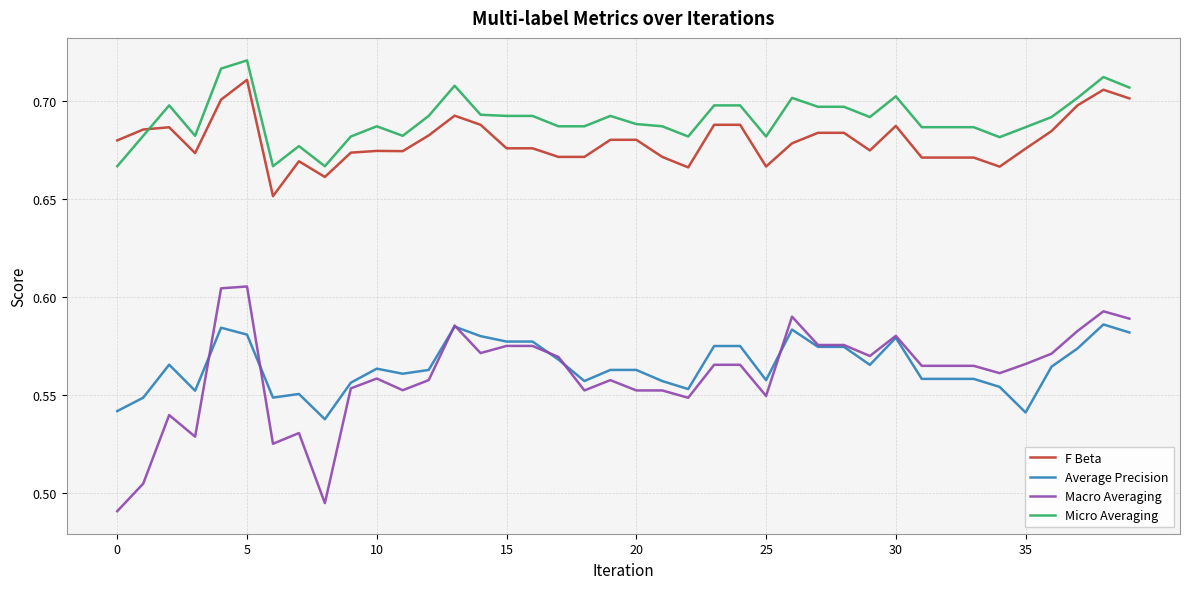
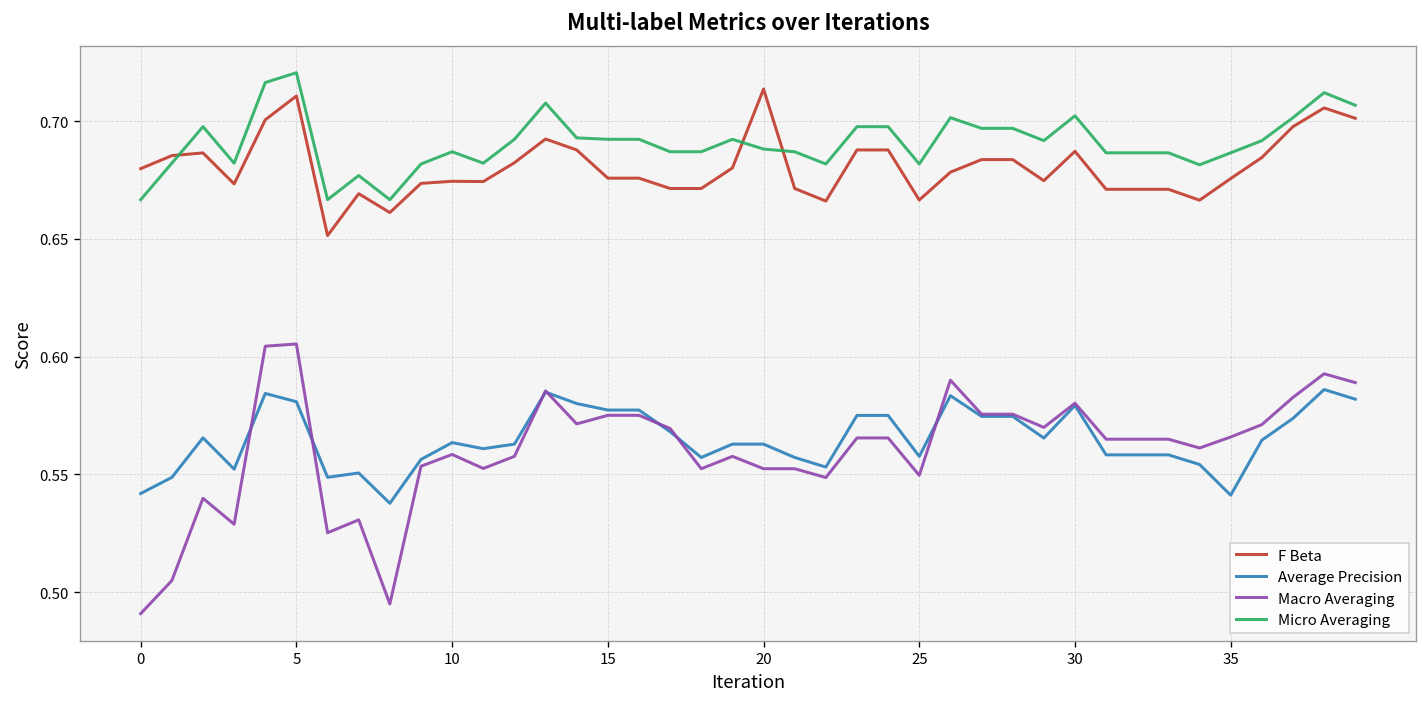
  {
    "F Beta": {
      "0": 0.680,
      "5": 0.711,
      "10": 0.674,
      "15": 0.676,
-     "20": 0.680,
+     "20": 0.714,
      "25": 0.667,
      "30": 0.687,
      "35": 0.676
    },
    "Average Precision": {
      "0": 0.542,
      "5": 0.581,
      "10": 0.564,
      "15": 0.577,
      "20": 0.563,
      "25": 0.558,
      "35": 0.541
    },
    "Macro Averaging": {
      "0": 0.491,
      "5": 0.605,
      "10": 0.558,
      "15": 0.575,
      "20": 0.552,
      "25": 0.550,
      "35": 0.566
    },
    "Micro Averaging": {
      "0": 0.667,
      "5": 0.721,
      "10": 0.687,
      "15": 0.692,
      "20": 0.688,
      "25": 0.682,
      "30": 0.702,
      "35": 0.687
    }
  }
